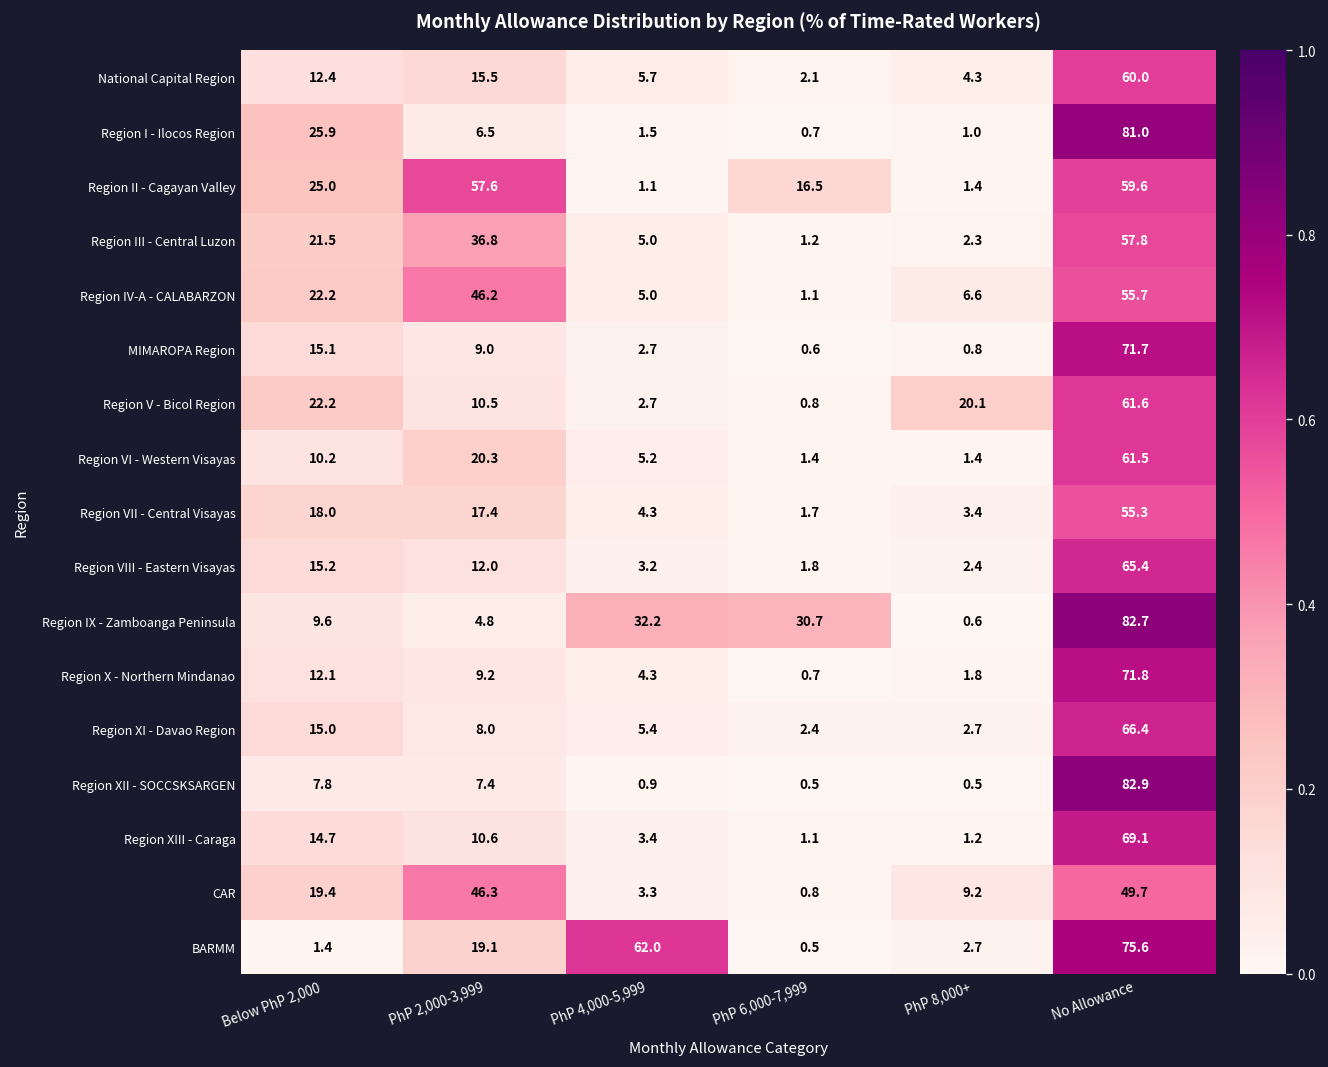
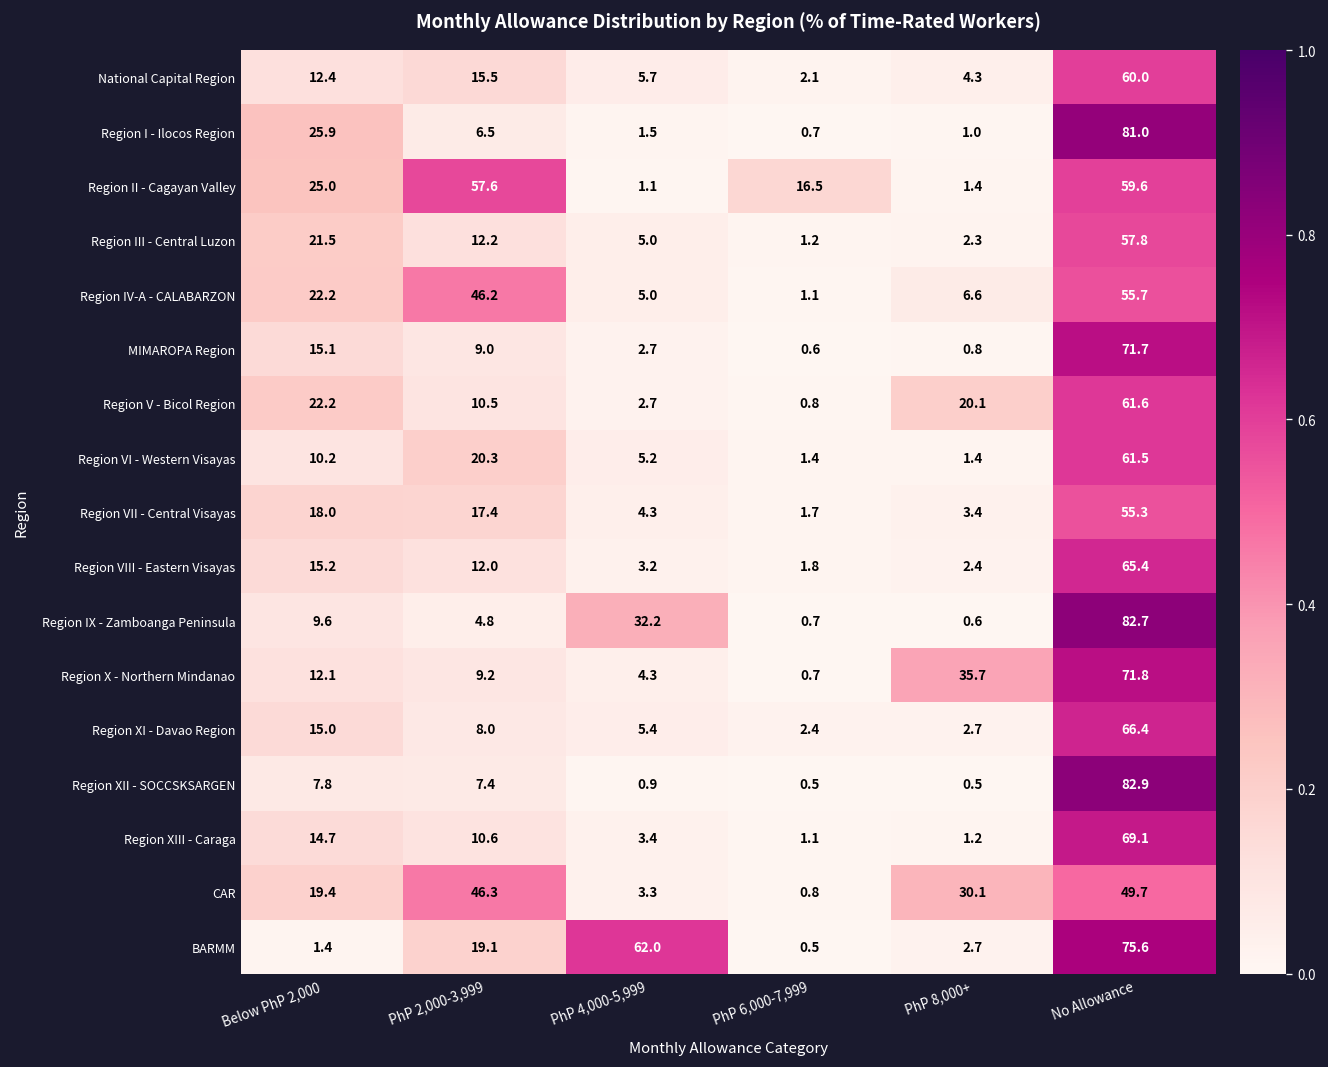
  {
    "National Capital Region": {
      "Below PhP 2,000": 12.4,
      "PhP 2,000-3,999": 15.5,
      "PhP 4,000-5,999": 5.7,
      "PhP 6,000-7,999": 2.1,
      "PhP 8,000+": 4.3,
      "No Allowance": 60.0
    },
    "Region I - Ilocos Region": {
      "Below PhP 2,000": 25.9,
      "PhP 2,000-3,999": 6.5,
      "PhP 4,000-5,999": 1.5,
      "PhP 6,000-7,999": 0.7,
      "PhP 8,000+": 1.0,
      "No Allowance": 81.0
    },
    "Region II - Cagayan Valley": {
      "Below PhP 2,000": 25.0,
      "PhP 2,000-3,999": 57.6,
      "PhP 4,000-5,999": 1.1,
      "PhP 6,000-7,999": 16.5,
      "PhP 8,000+": 1.4,
      "No Allowance": 59.6
    },
    "Region III - Central Luzon": {
      "Below PhP 2,000": 21.5,
-     "PhP 2,000-3,999": 36.8,
+     "PhP 2,000-3,999": 12.2,
      "PhP 4,000-5,999": 5.0,
      "PhP 6,000-7,999": 1.2,
      "PhP 8,000+": 2.3,
      "No Allowance": 57.8
    },
    "Region IV-A - CALABARZON": {
      "Below PhP 2,000": 22.2,
      "PhP 2,000-3,999": 46.2,
      "PhP 4,000-5,999": 5.0,
      "PhP 6,000-7,999": 1.1,
      "PhP 8,000+": 6.6,
      "No Allowance": 55.7
    },
    "MIMAROPA Region": {
      "Below PhP 2,000": 15.1,
      "PhP 2,000-3,999": 9.0,
      "PhP 4,000-5,999": 2.7,
      "PhP 6,000-7,999": 0.6,
      "PhP 8,000+": 0.8,
      "No Allowance": 71.7
    },
    "Region V - Bicol Region": {
      "Below PhP 2,000": 22.2,
      "PhP 2,000-3,999": 10.5,
      "PhP 4,000-5,999": 2.7,
      "PhP 6,000-7,999": 0.8,
      "PhP 8,000+": 20.1,
      "No Allowance": 61.6
    },
    "Region VI - Western Visayas": {
      "Below PhP 2,000": 10.2,
      "PhP 2,000-3,999": 20.3,
      "PhP 4,000-5,999": 5.2,
      "PhP 6,000-7,999": 1.4,
      "PhP 8,000+": 1.4,
      "No Allowance": 61.5
    },
    "Region VII - Central Visayas": {
      "Below PhP 2,000": 18.0,
      "PhP 2,000-3,999": 17.4,
      "PhP 4,000-5,999": 4.3,
      "PhP 6,000-7,999": 1.7,
      "PhP 8,000+": 3.4,
      "No Allowance": 55.3
    },
    "Region VIII - Eastern Visayas": {
      "Below PhP 2,000": 15.2,
      "PhP 2,000-3,999": 12.0,
      "PhP 4,000-5,999": 3.2,
      "PhP 6,000-7,999": 1.8,
      "PhP 8,000+": 2.4,
      "No Allowance": 65.4
    },
    "Region IX - Zamboanga Peninsula": {
      "Below PhP 2,000": 9.6,
      "PhP 2,000-3,999": 4.8,
      "PhP 4,000-5,999": 32.2,
-     "PhP 6,000-7,999": 30.7,
+     "PhP 6,000-7,999": 0.7,
      "PhP 8,000+": 0.6,
      "No Allowance": 82.7
    },
    "Region X - Northern Mindanao": {
      "Below PhP 2,000": 12.1,
      "PhP 2,000-3,999": 9.2,
      "PhP 4,000-5,999": 4.3,
      "PhP 6,000-7,999": 0.7,
-     "PhP 8,000+": 1.8,
+     "PhP 8,000+": 35.7,
      "No Allowance": 71.8
    },
    "Region XI - Davao Region": {
      "Below PhP 2,000": 15.0,
      "PhP 2,000-3,999": 8.0,
      "PhP 4,000-5,999": 5.4,
      "PhP 6,000-7,999": 2.4,
      "PhP 8,000+": 2.7,
      "No Allowance": 66.4
    },
    "Region XII - SOCCSKSARGEN": {
      "Below PhP 2,000": 7.8,
      "PhP 2,000-3,999": 7.4,
      "PhP 4,000-5,999": 0.9,
      "PhP 6,000-7,999": 0.5,
      "PhP 8,000+": 0.5,
      "No Allowance": 82.9
    },
    "Region XIII - Caraga": {
      "Below PhP 2,000": 14.7,
      "PhP 2,000-3,999": 10.6,
      "PhP 4,000-5,999": 3.4,
      "PhP 6,000-7,999": 1.1,
      "PhP 8,000+": 1.2,
      "No Allowance": 69.1
    },
    "CAR": {
      "Below PhP 2,000": 19.4,
      "PhP 2,000-3,999": 46.3,
      "PhP 4,000-5,999": 3.3,
      "PhP 6,000-7,999": 0.8,
-     "PhP 8,000+": 9.2,
+     "PhP 8,000+": 30.1,
      "No Allowance": 49.7
    },
    "BARMM": {
      "Below PhP 2,000": 1.4,
      "PhP 2,000-3,999": 19.1,
      "PhP 4,000-5,999": 62.0,
      "PhP 6,000-7,999": 0.5,
      "PhP 8,000+": 2.7,
      "No Allowance": 75.6
    }
  }
